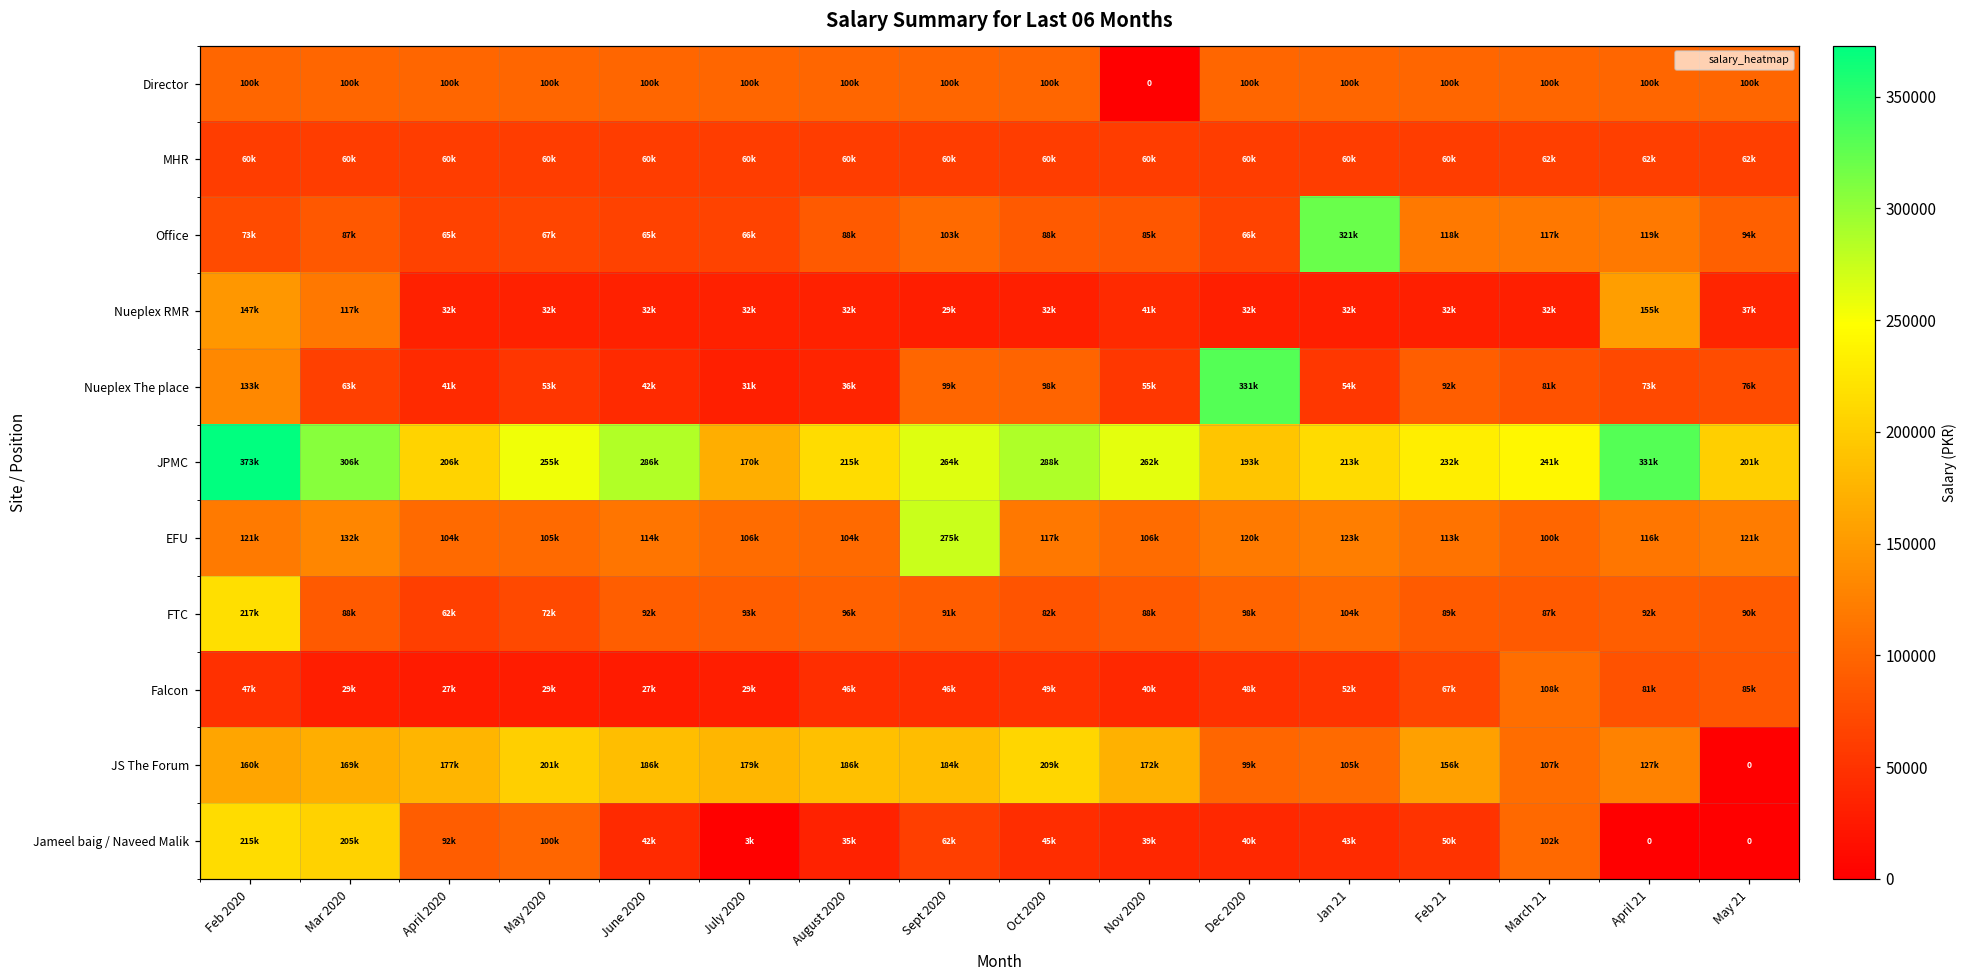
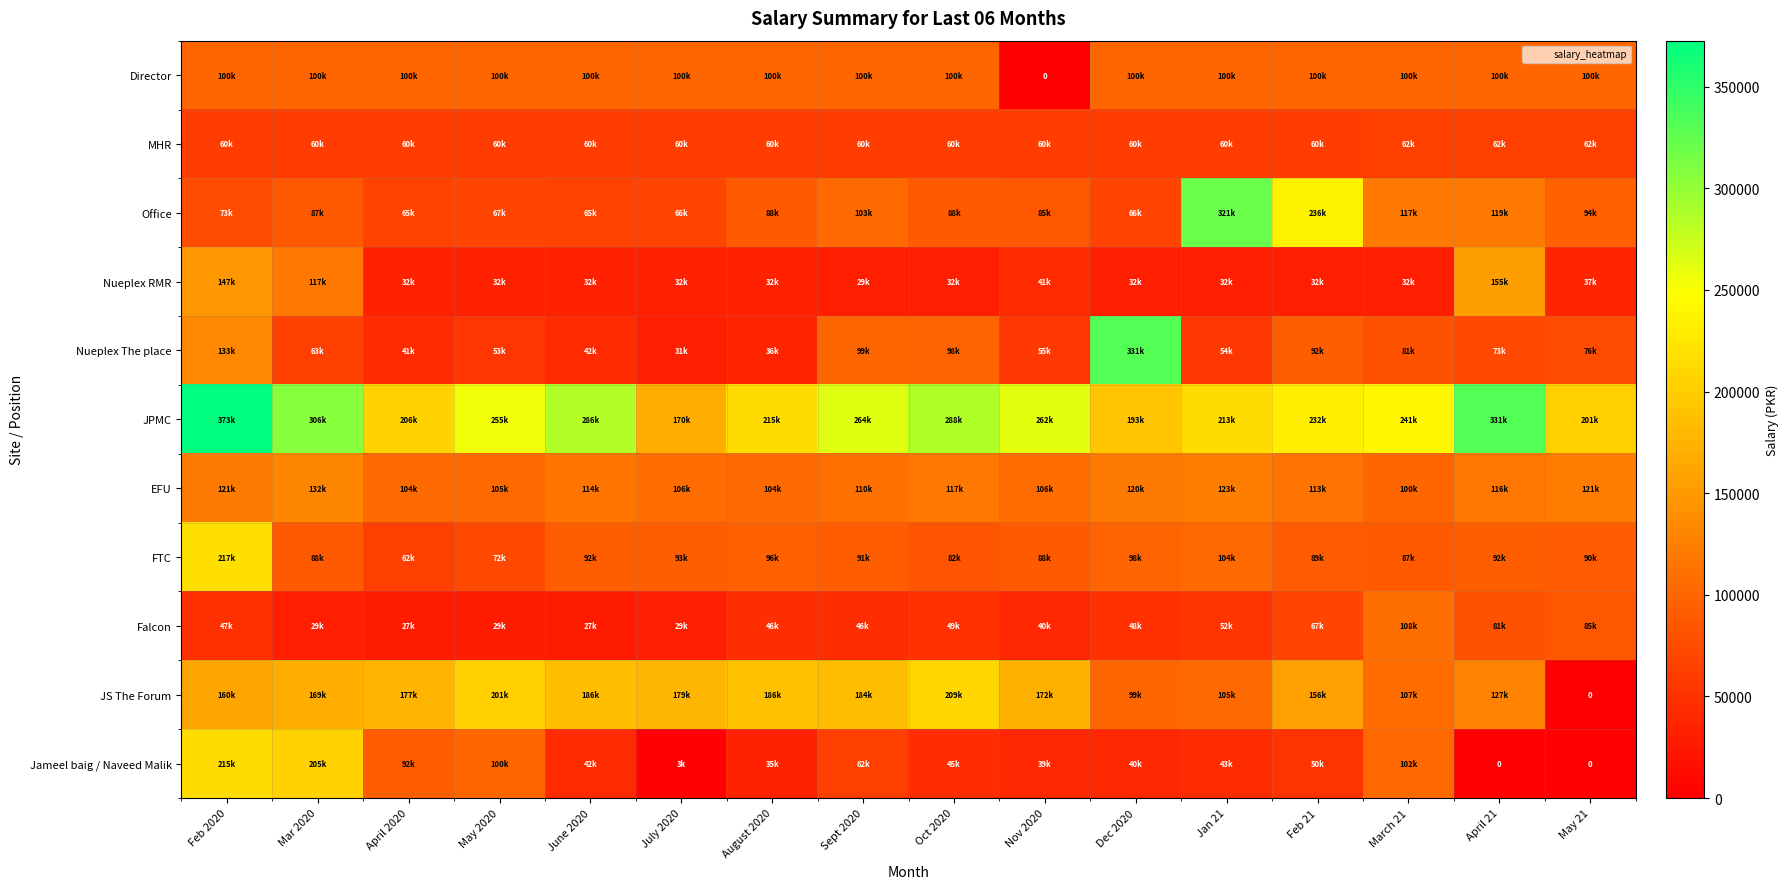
  {
    "Director": {
      "Feb 2020": "100k",
      "Mar 2020": "100k",
      "April 2020": "100k",
      "May 2020": "100k",
      "June 2020": "100k",
      "July 2020": "100k",
      "August 2020": "100k",
      "Sept 2020": "100k",
      "Oct 2020": "100k",
      "Nov 2020": "0",
      "Dec 2020": "100k",
      "Jan 21": "100k",
      "Feb 21": "100k",
      "March 21": "100k",
      "April 21": "100k",
      "May 21": "100k"
    },
    "MHR": {
      "Feb 2020": "60k",
      "Mar 2020": "60k",
      "April 2020": "60k",
      "May 2020": "60k",
      "June 2020": "60k",
      "July 2020": "60k",
      "August 2020": "60k",
      "Sept 2020": "60k",
      "Oct 2020": "60k",
      "Nov 2020": "60k",
      "Dec 2020": "60k",
      "Jan 21": "60k",
      "Feb 21": "60k",
      "March 21": "62k",
      "April 21": "62k",
      "May 21": "62k"
    },
    "Office": {
      "Feb 2020": "73k",
      "Mar 2020": "87k",
      "April 2020": "65k",
      "May 2020": "67k",
      "June 2020": "65k",
      "July 2020": "66k",
      "August 2020": "88k",
      "Sept 2020": "103k",
      "Oct 2020": "88k",
      "Nov 2020": "85k",
      "Dec 2020": "66k",
      "Jan 21": "321k",
-     "Feb 21": "118k",
+     "Feb 21": "236k",
      "March 21": "117k",
      "April 21": "119k",
      "May 21": "94k"
    },
    "Nueplex RMR": {
      "Feb 2020": "147k",
      "Mar 2020": "117k",
      "April 2020": "32k",
      "May 2020": "32k",
      "June 2020": "32k",
      "July 2020": "32k",
      "August 2020": "32k",
      "Sept 2020": "29k",
      "Oct 2020": "32k",
      "Nov 2020": "41k",
      "Dec 2020": "32k",
      "Jan 21": "32k",
      "Feb 21": "32k",
      "March 21": "32k",
      "April 21": "155k",
      "May 21": "37k"
    },
    "Nueplex The place": {
      "Feb 2020": "133k",
      "Mar 2020": "63k",
      "April 2020": "41k",
      "May 2020": "53k",
      "June 2020": "42k",
      "July 2020": "31k",
      "August 2020": "36k",
      "Sept 2020": "99k",
      "Oct 2020": "98k",
      "Nov 2020": "55k",
      "Dec 2020": "331k",
      "Jan 21": "54k",
      "Feb 21": "92k",
      "March 21": "81k",
      "April 21": "73k",
      "May 21": "76k"
    },
    "JPMC": {
      "Feb 2020": "373k",
      "Mar 2020": "306k",
      "April 2020": "206k",
      "May 2020": "255k",
      "June 2020": "286k",
      "July 2020": "170k",
      "August 2020": "215k",
      "Sept 2020": "264k",
      "Oct 2020": "288k",
      "Nov 2020": "262k",
      "Dec 2020": "193k",
      "Jan 21": "213k",
      "Feb 21": "232k",
      "March 21": "241k",
      "April 21": "331k",
      "May 21": "201k"
    },
    "EFU": {
      "Feb 2020": "121k",
      "Mar 2020": "132k",
      "April 2020": "104k",
      "May 2020": "105k",
      "June 2020": "114k",
      "July 2020": "106k",
      "August 2020": "104k",
-     "Sept 2020": "275k",
+     "Sept 2020": "110k",
      "Oct 2020": "117k",
      "Nov 2020": "106k",
      "Dec 2020": "120k",
      "Jan 21": "123k",
      "Feb 21": "113k",
      "March 21": "100k",
      "April 21": "116k",
      "May 21": "121k"
    },
    "FTC": {
      "Feb 2020": "217k",
      "Mar 2020": "88k",
      "April 2020": "62k",
      "May 2020": "72k",
      "June 2020": "92k",
      "July 2020": "93k",
      "August 2020": "96k",
      "Sept 2020": "91k",
      "Oct 2020": "82k",
      "Nov 2020": "88k",
      "Dec 2020": "98k",
      "Jan 21": "104k",
      "Feb 21": "89k",
      "March 21": "87k",
      "April 21": "92k",
      "May 21": "90k"
    },
    "Falcon": {
      "Feb 2020": "47k",
      "Mar 2020": "29k",
      "April 2020": "27k",
      "May 2020": "29k",
      "June 2020": "27k",
      "July 2020": "29k",
      "August 2020": "46k",
      "Sept 2020": "46k",
      "Oct 2020": "49k",
      "Nov 2020": "40k",
      "Dec 2020": "48k",
      "Jan 21": "52k",
      "Feb 21": "67k",
      "March 21": "108k",
      "April 21": "81k",
      "May 21": "85k"
    },
    "JS The Forum": {
      "Feb 2020": "160k",
      "Mar 2020": "169k",
      "April 2020": "177k",
      "May 2020": "201k",
      "June 2020": "186k",
      "July 2020": "179k",
      "August 2020": "186k",
      "Sept 2020": "184k",
      "Oct 2020": "209k",
      "Nov 2020": "172k",
      "Dec 2020": "99k",
      "Jan 21": "105k",
      "Feb 21": "156k",
      "March 21": "107k",
      "April 21": "127k",
      "May 21": "0"
    },
    "Jameel baig / Naveed Malik": {
      "Feb 2020": "215k",
      "Mar 2020": "205k",
      "April 2020": "92k",
      "May 2020": "100k",
      "June 2020": "42k",
      "July 2020": "3k",
      "August 2020": "35k",
      "Sept 2020": "62k",
      "Oct 2020": "45k",
      "Nov 2020": "39k",
      "Dec 2020": "40k",
      "Jan 21": "43k",
      "Feb 21": "50k",
      "March 21": "102k",
      "April 21": "0",
      "May 21": "0"
    }
  }
